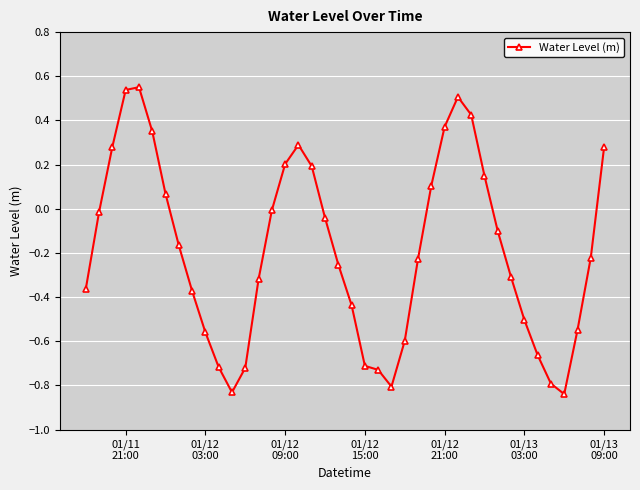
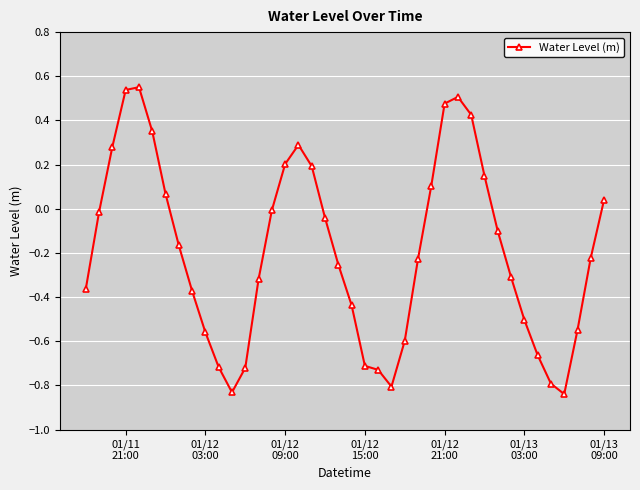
  {
    "01/11 21:00": 0.54,
    "01/12 03:00": -0.56,
    "01/12 09:00": 0.20,
    "01/12 15:00": -0.71,
-   "01/12 21:00": 0.37,
+   "01/12 21:00": 0.48,
    "01/13 03:00": -0.50,
-   "01/13 09:00": 0.28
+   "01/13 09:00": 0.04
  }
